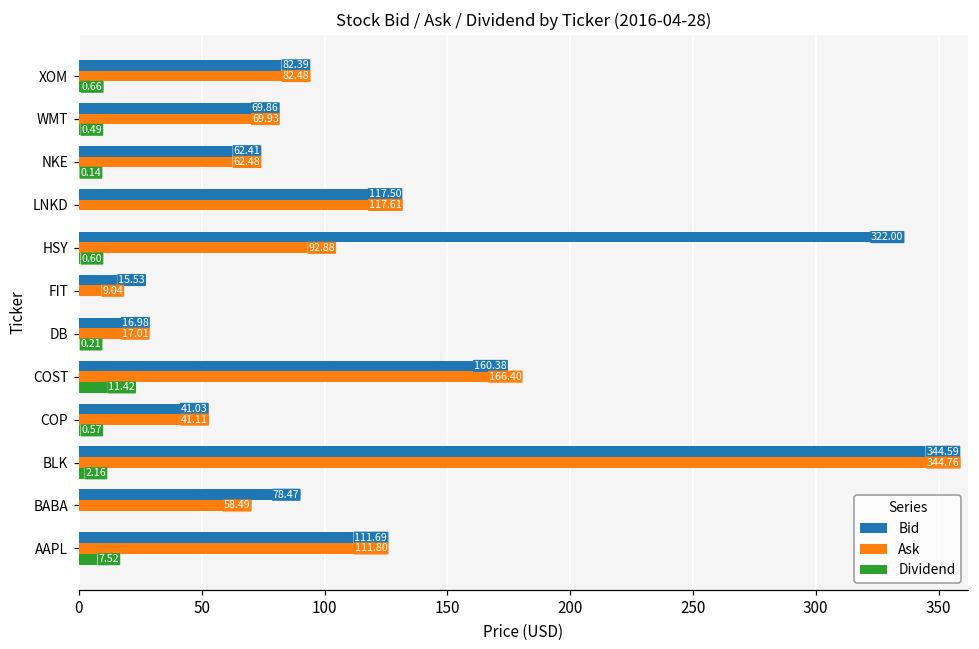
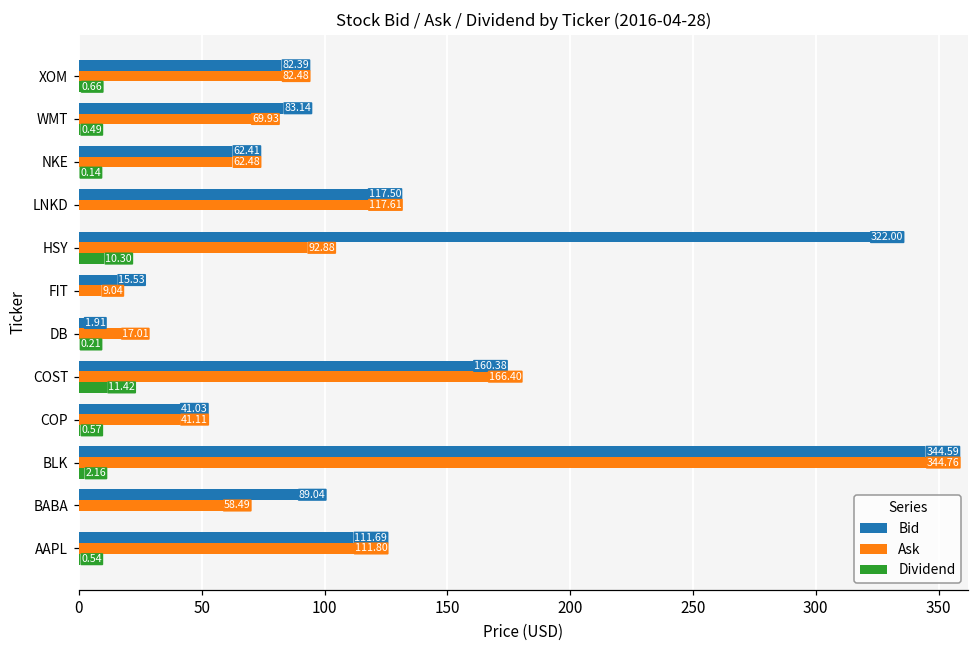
  {
    "Bid": {
-     "WMT": 69.86,
-     "DB": 16.98,
-     "BABA": 78.47
+     "WMT": 83.14,
+     "DB": 1.91,
+     "BABA": 89.04
    },
    "Dividend": {
-     "HSY": 0.60,
-     "AAPL": 7.52
+     "HSY": 10.30,
+     "AAPL": 0.54
    }
  }
